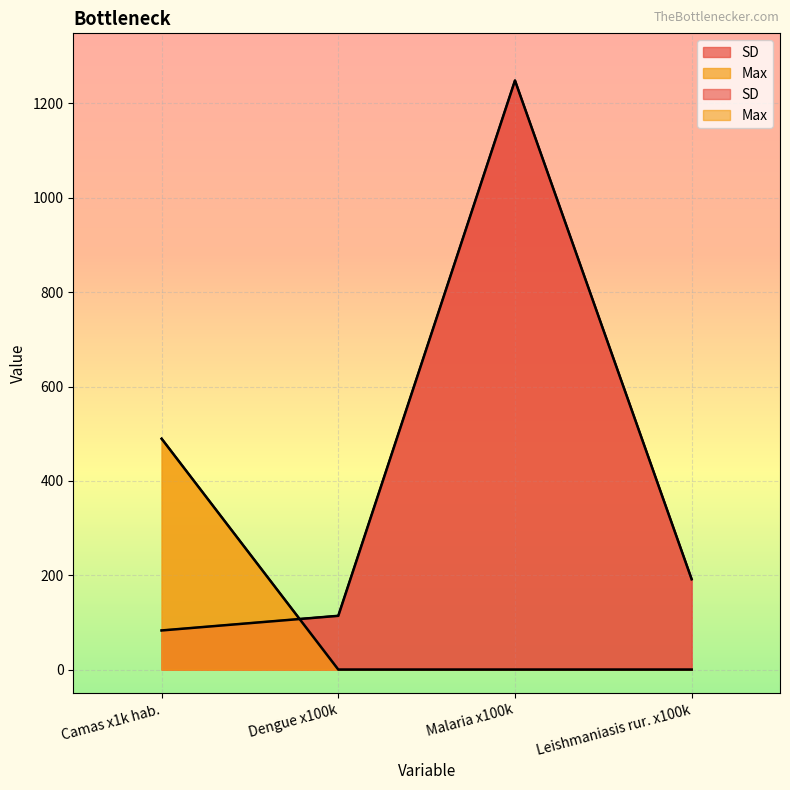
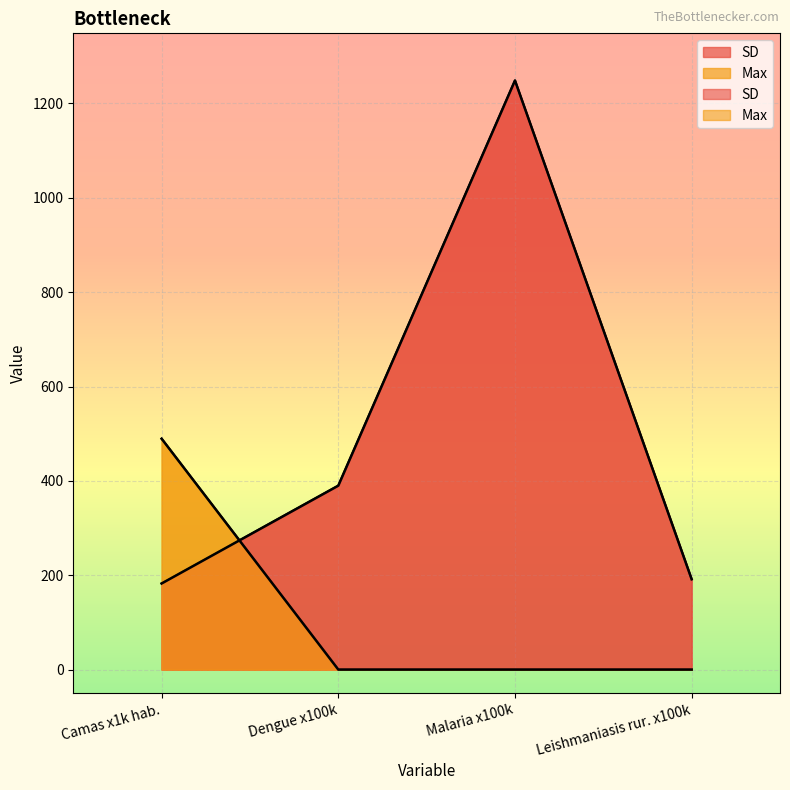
  {
    "SD": {
-     "Camas x1k hab.": 80,
-     "Dengue x100k": 110,
+     "Camas x1k hab.": 180,
+     "Dengue x100k": 390,
      "Malaria x100k": 1250,
      "Leishmaniasis rur. x100k": 190
    },
    "Max": {
      "Camas x1k hab.": 490,
      "Dengue x100k": 0,
      "Malaria x100k": 0,
      "Leishmaniasis rur. x100k": 0
    }
  }
